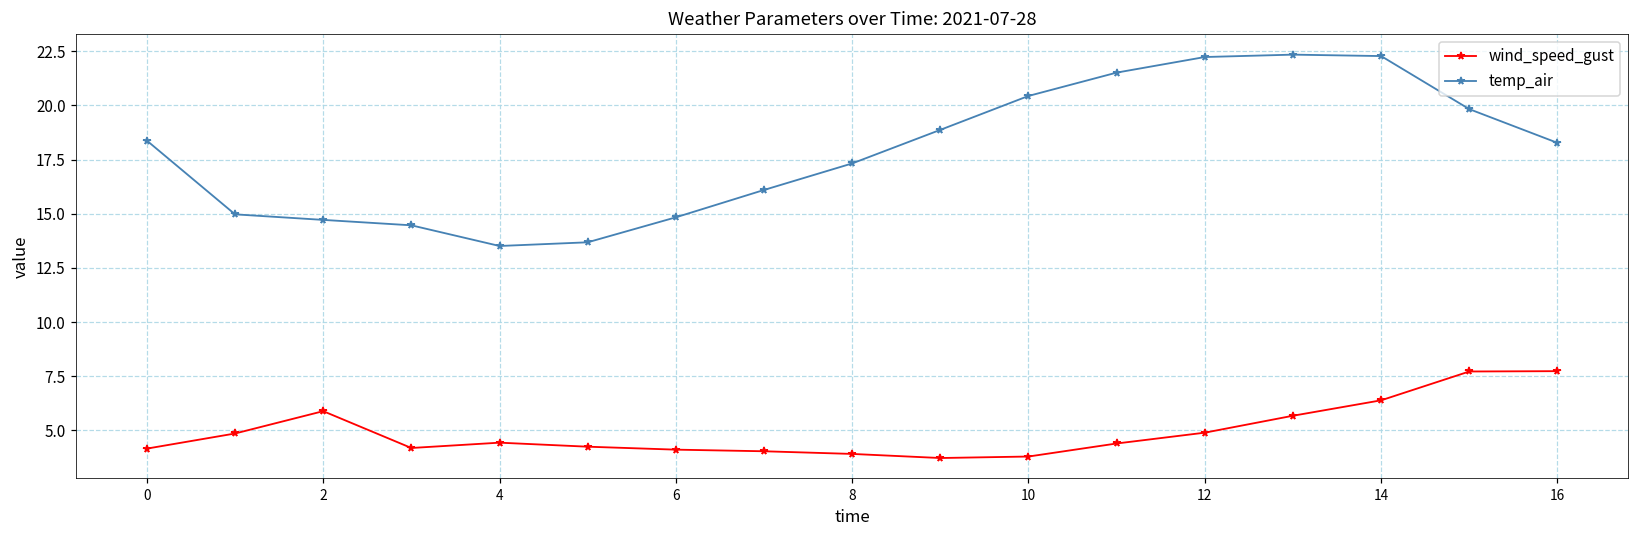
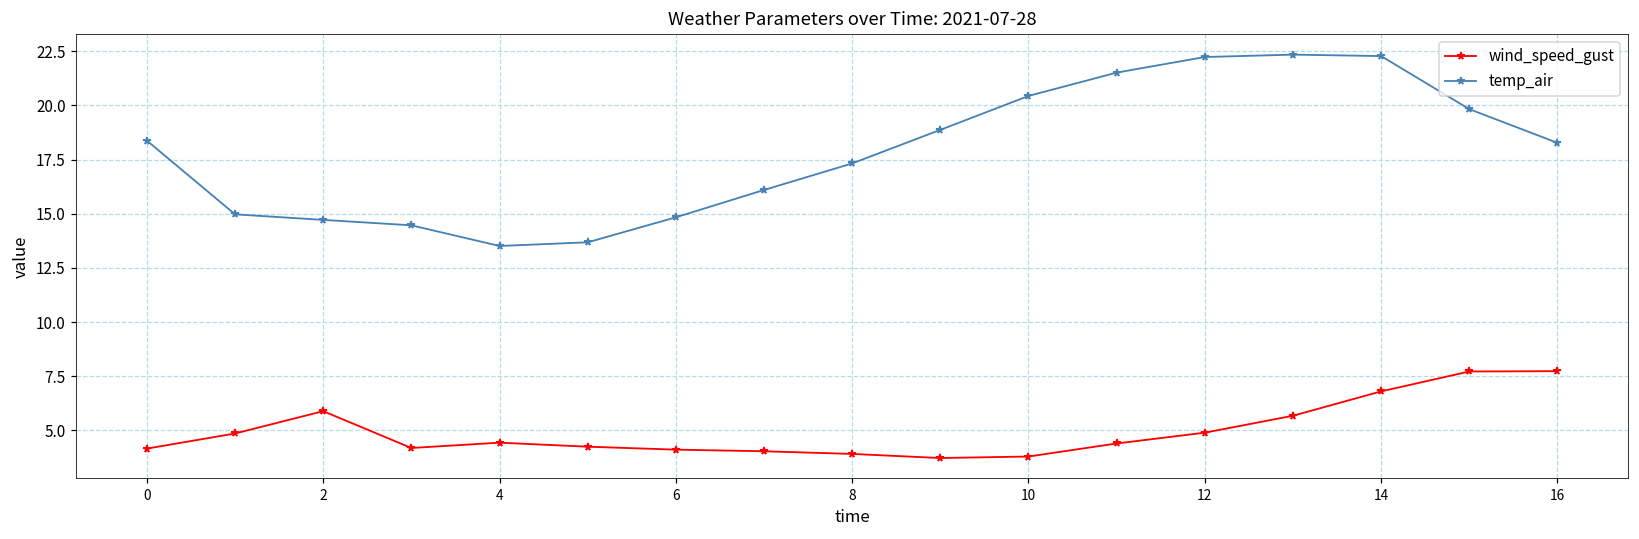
  {
    "wind_speed_gust": {
      "0": 4.2,
      "2": 5.9,
      "4": 4.4,
      "6": 4.1,
      "8": 3.9,
      "10": 3.8,
      "12": 4.9,
-     "14": 6.4,
+     "14": 6.8,
      "16": 7.7
    },
    "temp_air": {
      "0": 18.4,
      "2": 14.7,
      "4": 13.5,
      "6": 14.8,
      "8": 17.3,
      "10": 20.4,
      "12": 22.2,
      "14": 22.3,
      "16": 18.3
    }
  }
